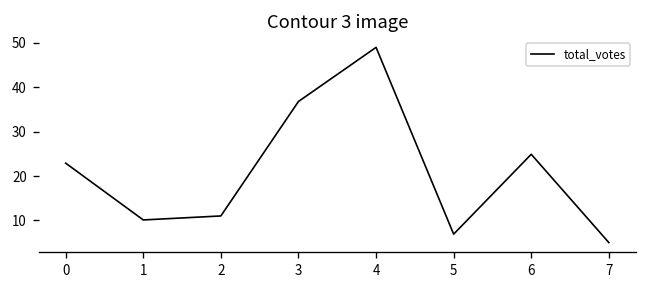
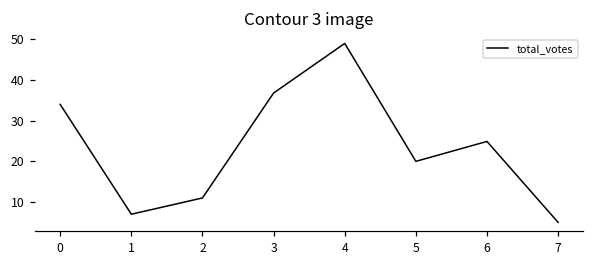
  {
-   "0": 23,
-   "1": 10,
+   "0": 34,
+   "1": 7,
    "2": 11,
    "3": 37,
    "4": 49,
-   "5": 7,
+   "5": 20,
    "6": 25,
    "7": 5
  }
